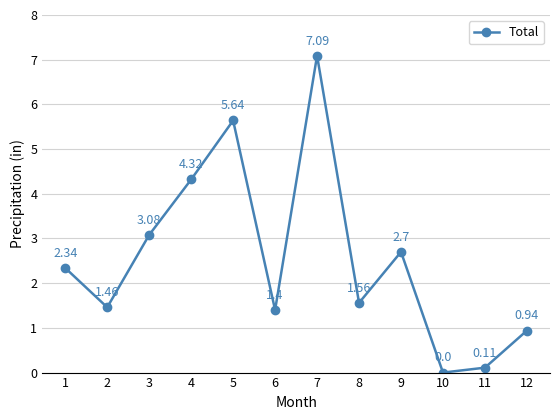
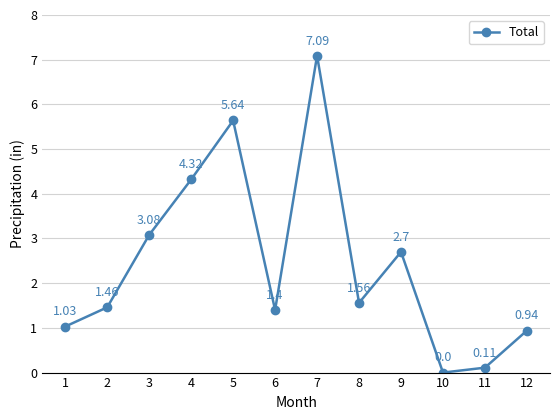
  {
-   "1": 2.34,
+   "1": 1.03,
    "2": 1.46,
    "3": 3.08,
    "4": 4.32,
    "5": 5.64,
    "6": 1.4,
    "7": 7.09,
    "8": 1.56,
    "9": 2.7,
    "10": 0.0,
    "11": 0.11,
    "12": 0.94
  }
